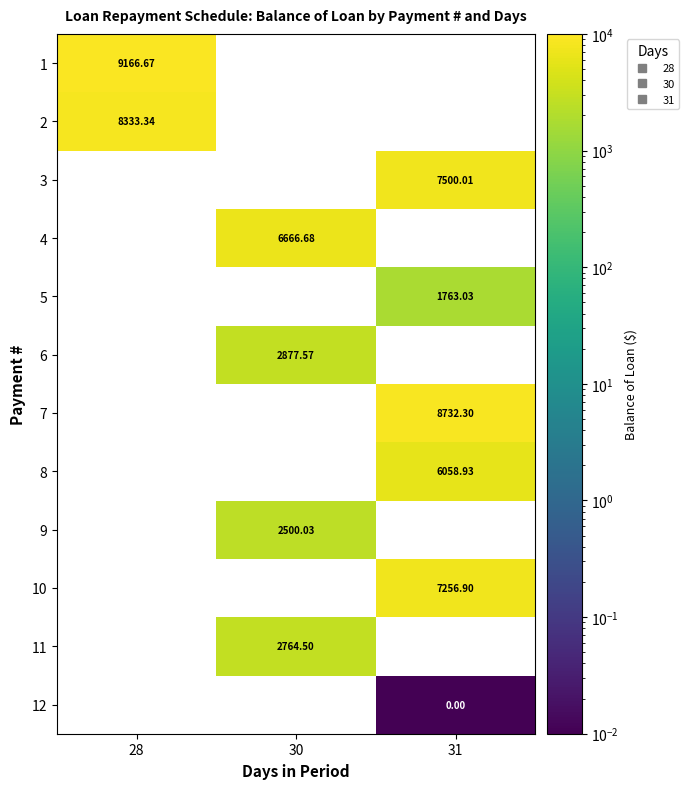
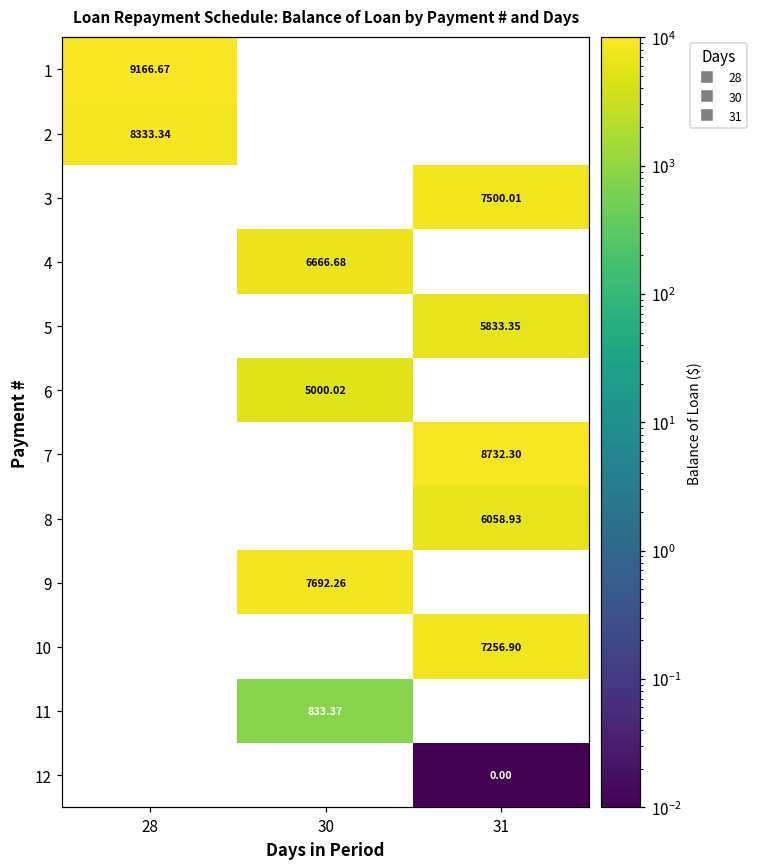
  {
    "1": {
      "28": 9166.67
    },
    "2": {
      "28": 8333.34
    },
    "3": {
      "31": 7500.01
    },
    "4": {
      "30": 6666.68
    },
    "5": {
-     "31": 1763.03
+     "31": 5833.35
    },
    "6": {
-     "30": 2877.57
+     "30": 5000.02
    },
    "7": {
      "31": 8732.30
    },
    "8": {
      "31": 6058.93
    },
    "9": {
-     "30": 2500.03
+     "30": 7692.26
    },
    "10": {
      "31": 7256.90
    },
    "11": {
-     "30": 2764.50
+     "30": 833.37
    },
    "12": {
      "31": 0.00
    }
  }
